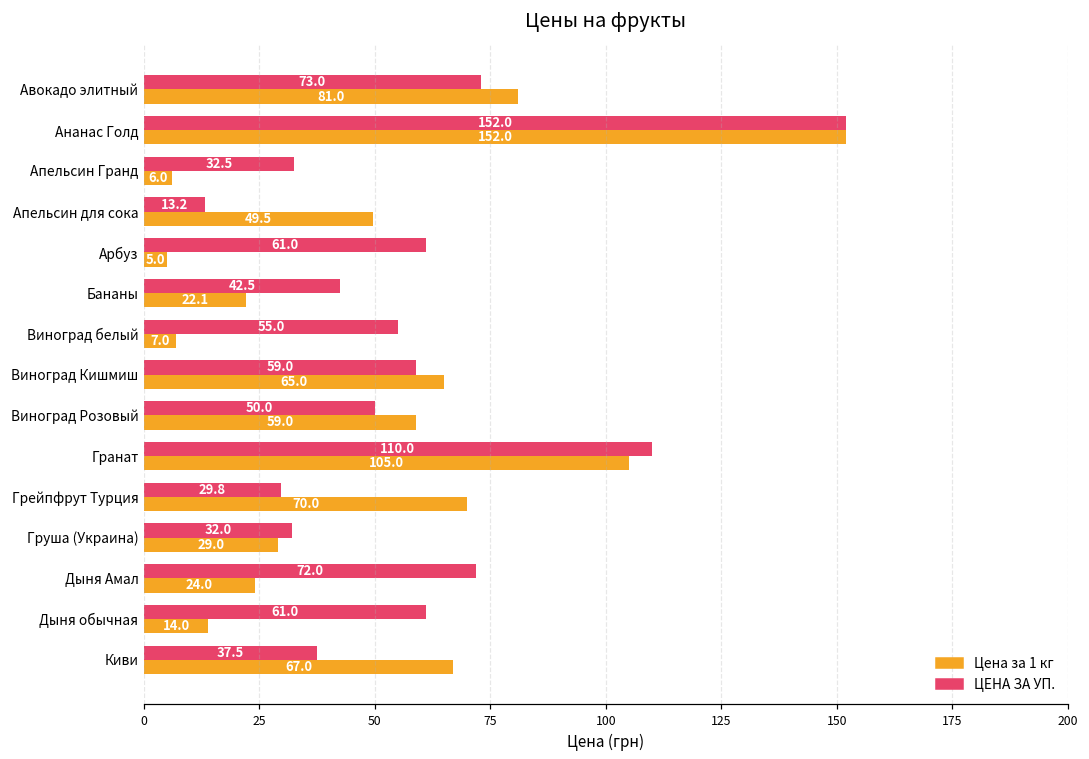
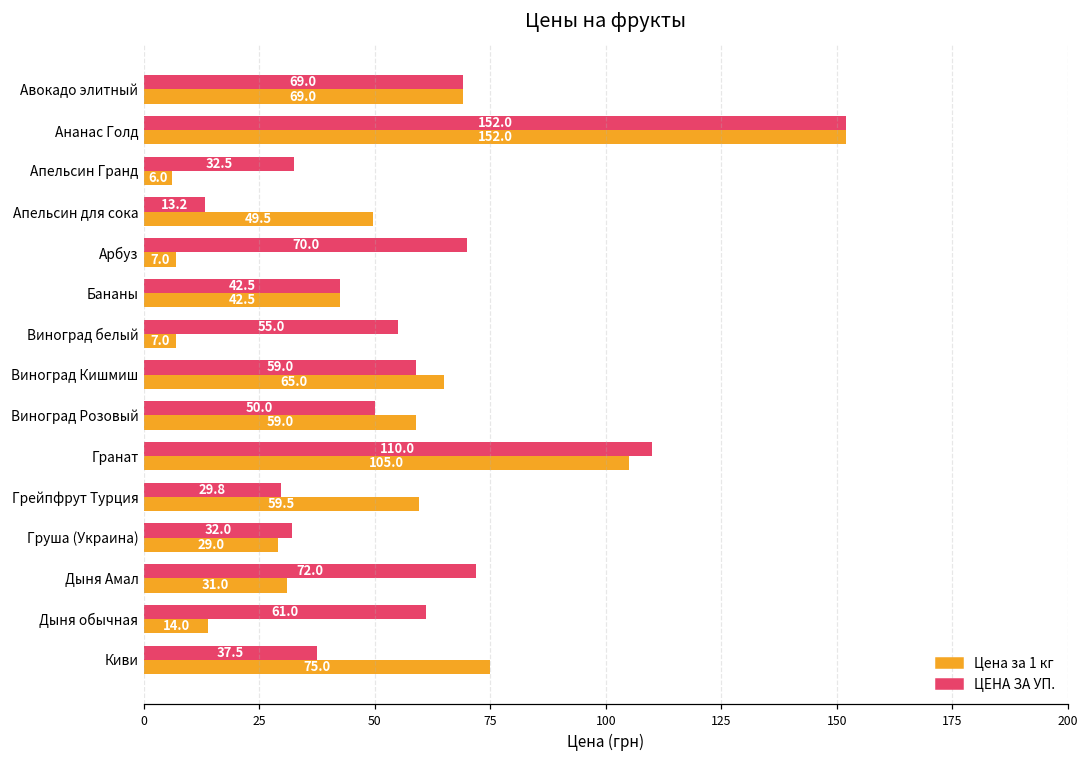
  {
    "Цена за 1 кг": {
-     "Авокадо элитный": 81.0,
+     "Авокадо элитный": 69.0,
      "Ананас Голд": 152.0,
      "Апельсин Гранд": 6.0,
      "Апельсин для сока": 49.5,
-     "Арбуз": 5.0,
-     "Бананы": 22.1,
+     "Арбуз": 7.0,
+     "Бананы": 42.5,
      "Виноград белый": 7.0,
      "Виноград Кишмиш": 65.0,
      "Виноград Розовый": 59.0,
      "Гранат": 105.0,
-     "Грейпфрут Турция": 70.0,
+     "Грейпфрут Турция": 59.5,
      "Груша (Украина)": 29.0,
-     "Дыня Амал": 24.0,
+     "Дыня Амал": 31.0,
      "Дыня обычная": 14.0,
-     "Киви": 67.0
+     "Киви": 75.0
    },
    "ЦЕНА ЗА УП.": {
-     "Авокадо элитный": 73.0,
+     "Авокадо элитный": 69.0,
      "Ананас Голд": 152.0,
      "Апельсин Гранд": 32.5,
      "Апельсин для сока": 13.2,
-     "Арбуз": 61.0,
+     "Арбуз": 70.0,
      "Бананы": 42.5,
      "Виноград белый": 55.0,
      "Виноград Кишмиш": 59.0,
      "Виноград Розовый": 50.0,
      "Гранат": 110.0,
      "Грейпфрут Турция": 29.8,
      "Груша (Украина)": 32.0,
      "Дыня Амал": 72.0,
      "Дыня обычная": 61.0,
      "Киви": 37.5
    }
  }
